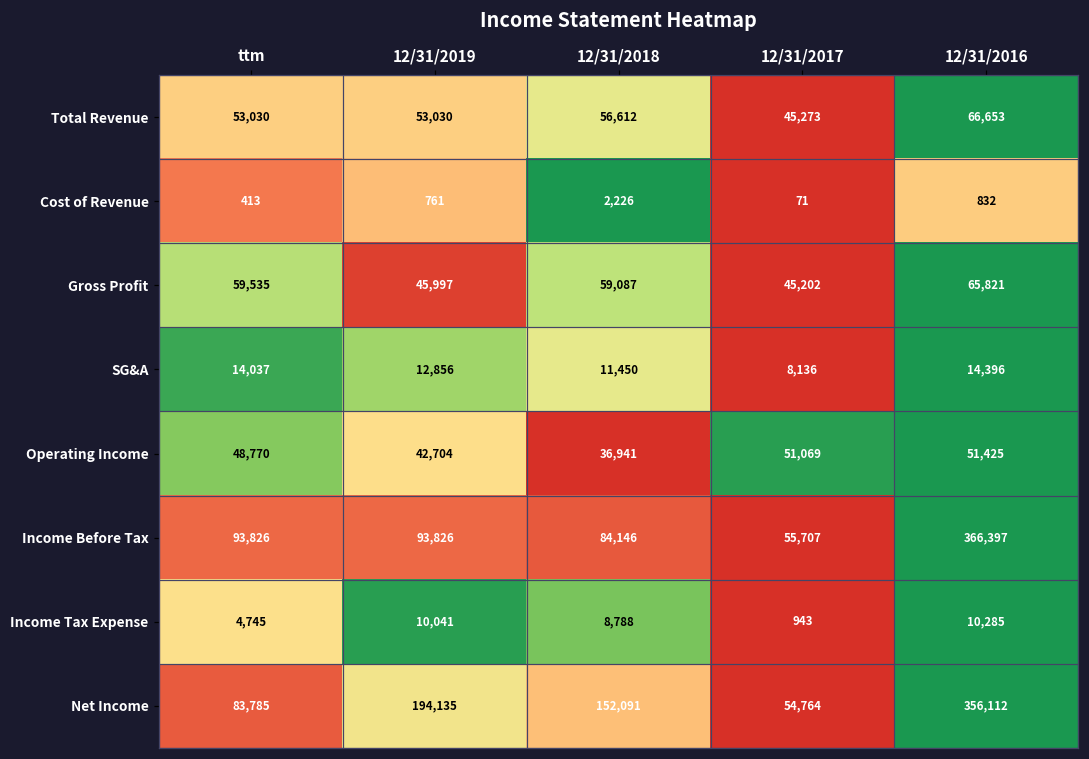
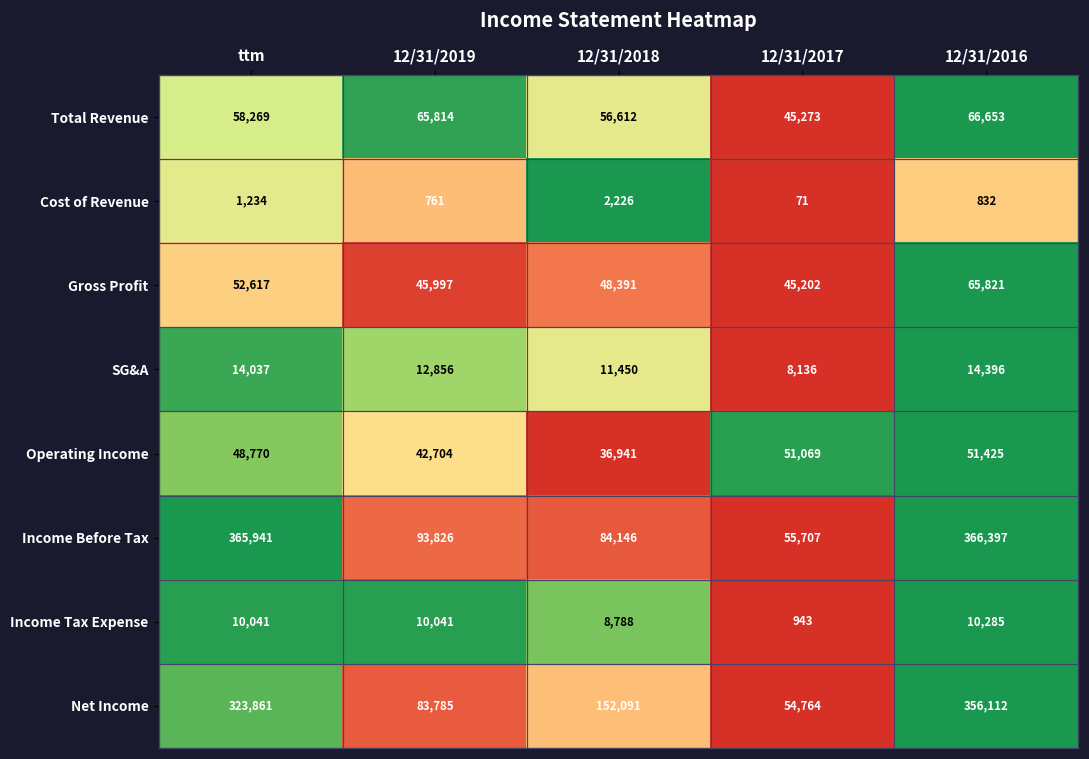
  {
    "Total Revenue": {
-     "ttm": "53,030",
-     "12/31/2019": "53,030",
+     "ttm": "58,269",
+     "12/31/2019": "65,814",
      "12/31/2018": "56,612",
      "12/31/2017": "45,273",
      "12/31/2016": "66,653"
    },
    "Cost of Revenue": {
-     "ttm": "413",
+     "ttm": "1,234",
      "12/31/2019": "761",
      "12/31/2018": "2,226",
      "12/31/2017": "71",
      "12/31/2016": "832"
    },
    "Gross Profit": {
-     "ttm": "59,535",
+     "ttm": "52,617",
      "12/31/2019": "45,997",
-     "12/31/2018": "59,087",
+     "12/31/2018": "48,391",
      "12/31/2017": "45,202",
      "12/31/2016": "65,821"
    },
    "SG&A": {
      "ttm": "14,037",
      "12/31/2019": "12,856",
      "12/31/2018": "11,450",
      "12/31/2017": "8,136",
      "12/31/2016": "14,396"
    },
    "Operating Income": {
      "ttm": "48,770",
      "12/31/2019": "42,704",
      "12/31/2018": "36,941",
      "12/31/2017": "51,069",
      "12/31/2016": "51,425"
    },
    "Income Before Tax": {
-     "ttm": "93,826",
+     "ttm": "365,941",
      "12/31/2019": "93,826",
      "12/31/2018": "84,146",
      "12/31/2017": "55,707",
      "12/31/2016": "366,397"
    },
    "Income Tax Expense": {
-     "ttm": "4,745",
+     "ttm": "10,041",
      "12/31/2019": "10,041",
      "12/31/2018": "8,788",
      "12/31/2017": "943",
      "12/31/2016": "10,285"
    },
    "Net Income": {
-     "ttm": "83,785",
-     "12/31/2019": "194,135",
+     "ttm": "323,861",
+     "12/31/2019": "83,785",
      "12/31/2018": "152,091",
      "12/31/2017": "54,764",
      "12/31/2016": "356,112"
    }
  }
